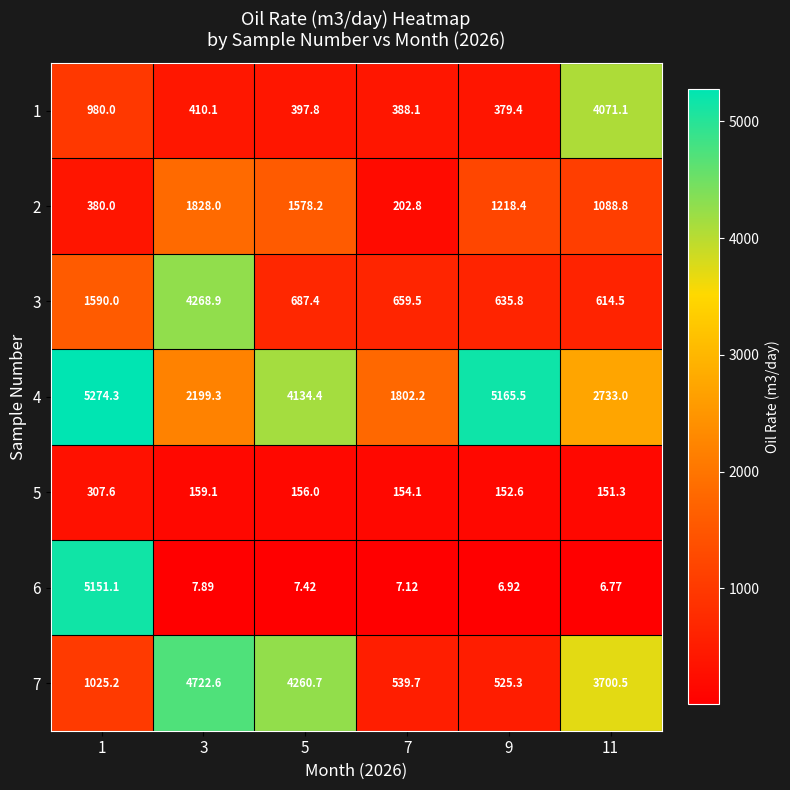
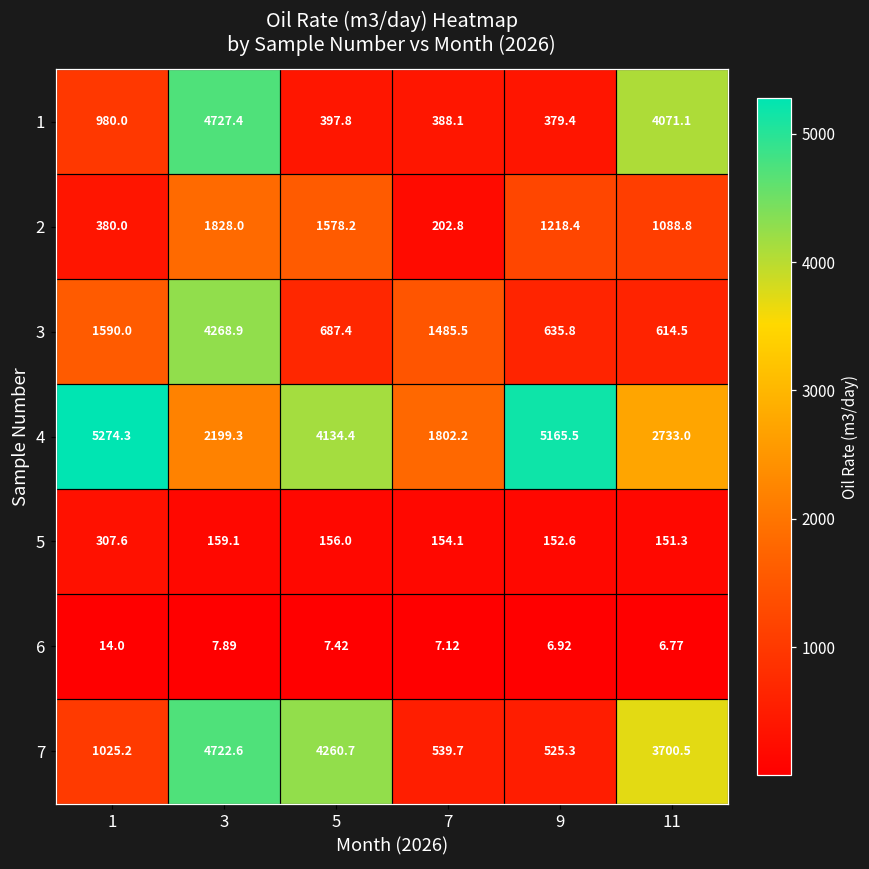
  {
    "1": {
      "1": 980.0,
-     "3": 410.1,
+     "3": 4727.4,
      "5": 397.8,
      "7": 388.1,
      "9": 379.4,
      "11": 4071.1
    },
    "2": {
      "1": 380.0,
      "3": 1828.0,
      "5": 1578.2,
      "7": 202.8,
      "9": 1218.4,
      "11": 1088.8
    },
    "3": {
      "1": 1590.0,
      "3": 4268.9,
      "5": 687.4,
-     "7": 659.5,
+     "7": 1485.5,
      "9": 635.8,
      "11": 614.5
    },
    "4": {
      "1": 5274.3,
      "3": 2199.3,
      "5": 4134.4,
      "7": 1802.2,
      "9": 5165.5,
      "11": 2733.0
    },
    "5": {
      "1": 307.6,
      "3": 159.1,
      "5": 156.0,
      "7": 154.1,
      "9": 152.6,
      "11": 151.3
    },
    "6": {
-     "1": 5151.1,
+     "1": 14.0,
      "3": 7.89,
      "5": 7.42,
      "7": 7.12,
      "9": 6.92,
      "11": 6.77
    },
    "7": {
      "1": 1025.2,
      "3": 4722.6,
      "5": 4260.7,
      "7": 539.7,
      "9": 525.3,
      "11": 3700.5
    }
  }
